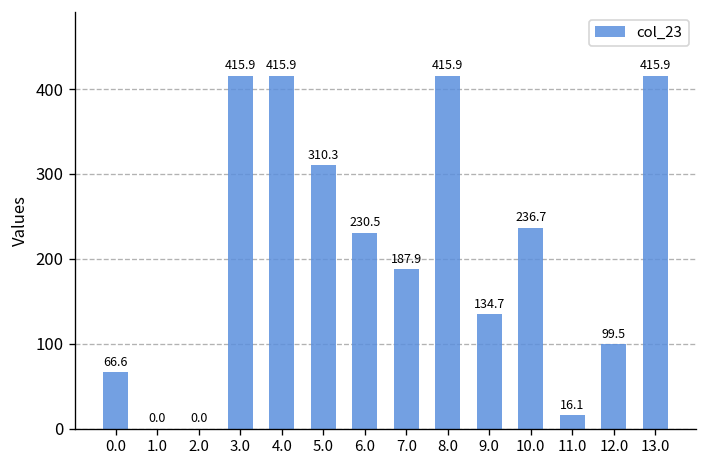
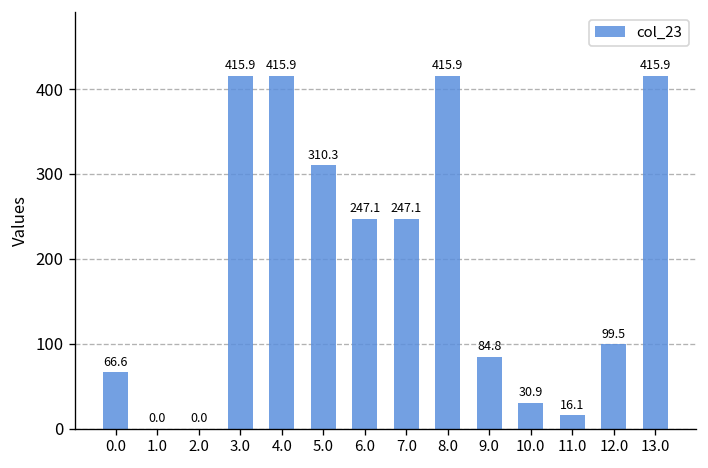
  {
    "0.0": 66.6,
    "1.0": 0.0,
    "2.0": 0.0,
    "3.0": 415.9,
    "4.0": 415.9,
    "5.0": 310.3,
-   "6.0": 230.5,
-   "7.0": 187.9,
+   "6.0": 247.1,
+   "7.0": 247.1,
    "8.0": 415.9,
-   "9.0": 134.7,
-   "10.0": 236.7,
+   "9.0": 84.8,
+   "10.0": 30.9,
    "11.0": 16.1,
    "12.0": 99.5,
    "13.0": 415.9
  }
